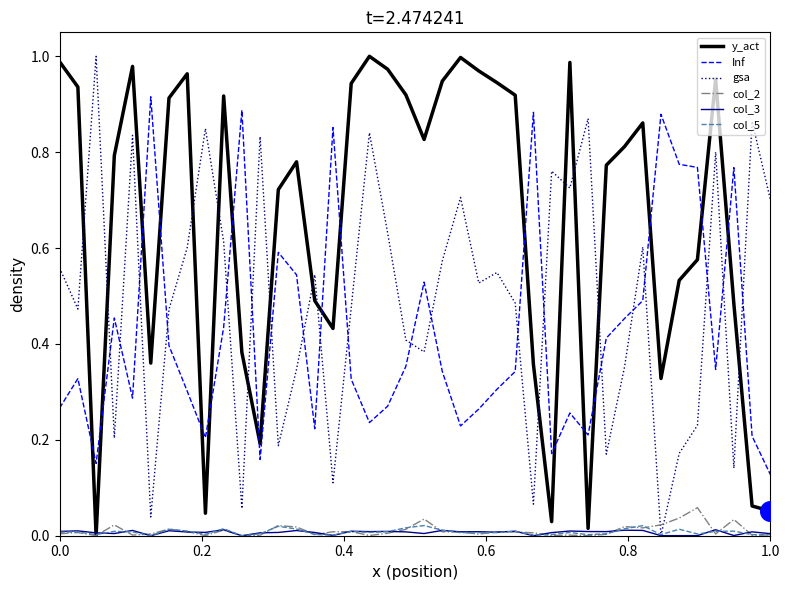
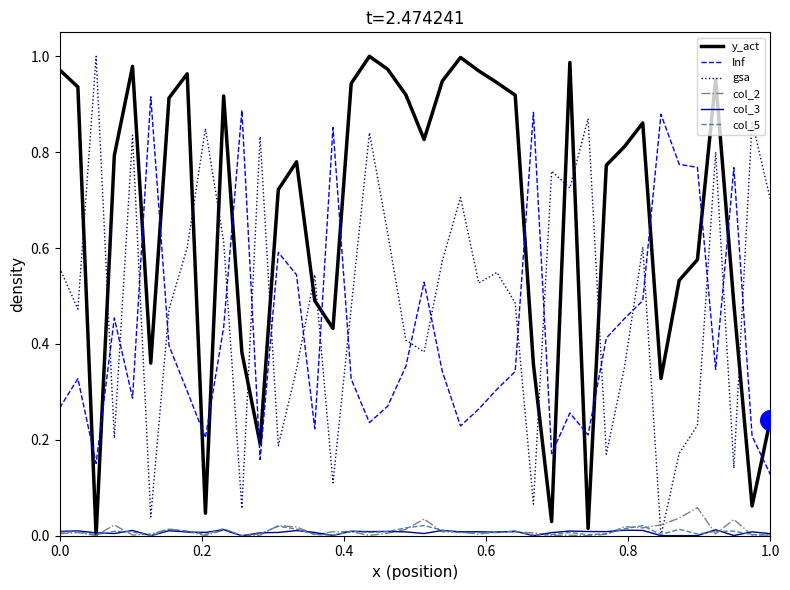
  {
    "y_act": {
-     "0.0": 0.99,
-     "1.0": 0.05
+     "0.0": 0.97,
+     "1.0": 0.24
    }
  }
